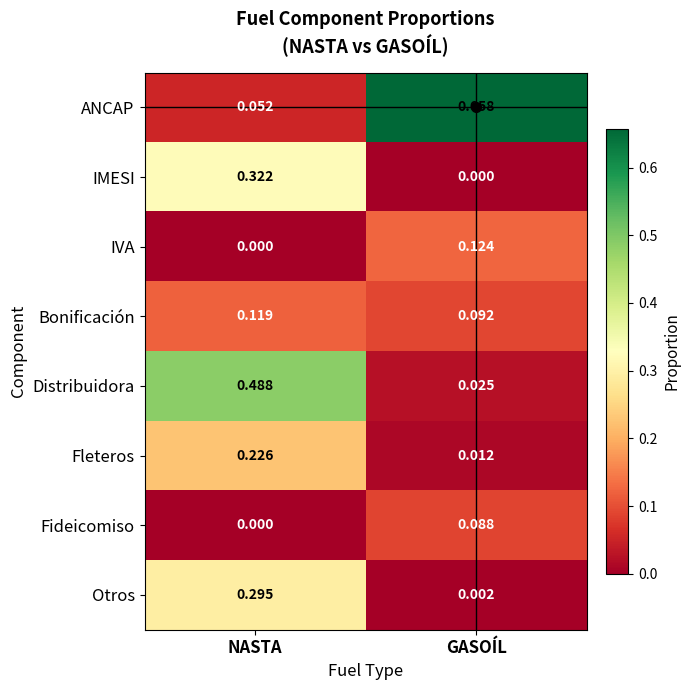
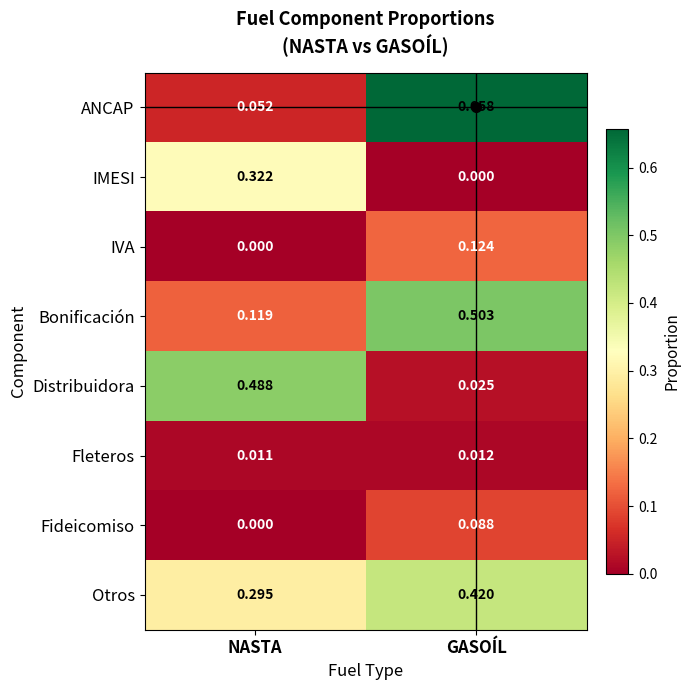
  {
    "ANCAP": {
      "NASTA": 0.052
    },
    "IMESI": {
      "NASTA": 0.322,
      "GASOÍL": 0.000
    },
    "IVA": {
      "NASTA": 0.000,
      "GASOÍL": 0.124
    },
    "Bonificación": {
      "NASTA": 0.119,
-     "GASOÍL": 0.092
+     "GASOÍL": 0.503
    },
    "Distribuidora": {
      "NASTA": 0.488,
      "GASOÍL": 0.025
    },
    "Fleteros": {
-     "NASTA": 0.226,
+     "NASTA": 0.011,
      "GASOÍL": 0.012
    },
    "Fideicomiso": {
      "NASTA": 0.000,
      "GASOÍL": 0.088
    },
    "Otros": {
      "NASTA": 0.295,
-     "GASOÍL": 0.002
+     "GASOÍL": 0.420
    }
  }
